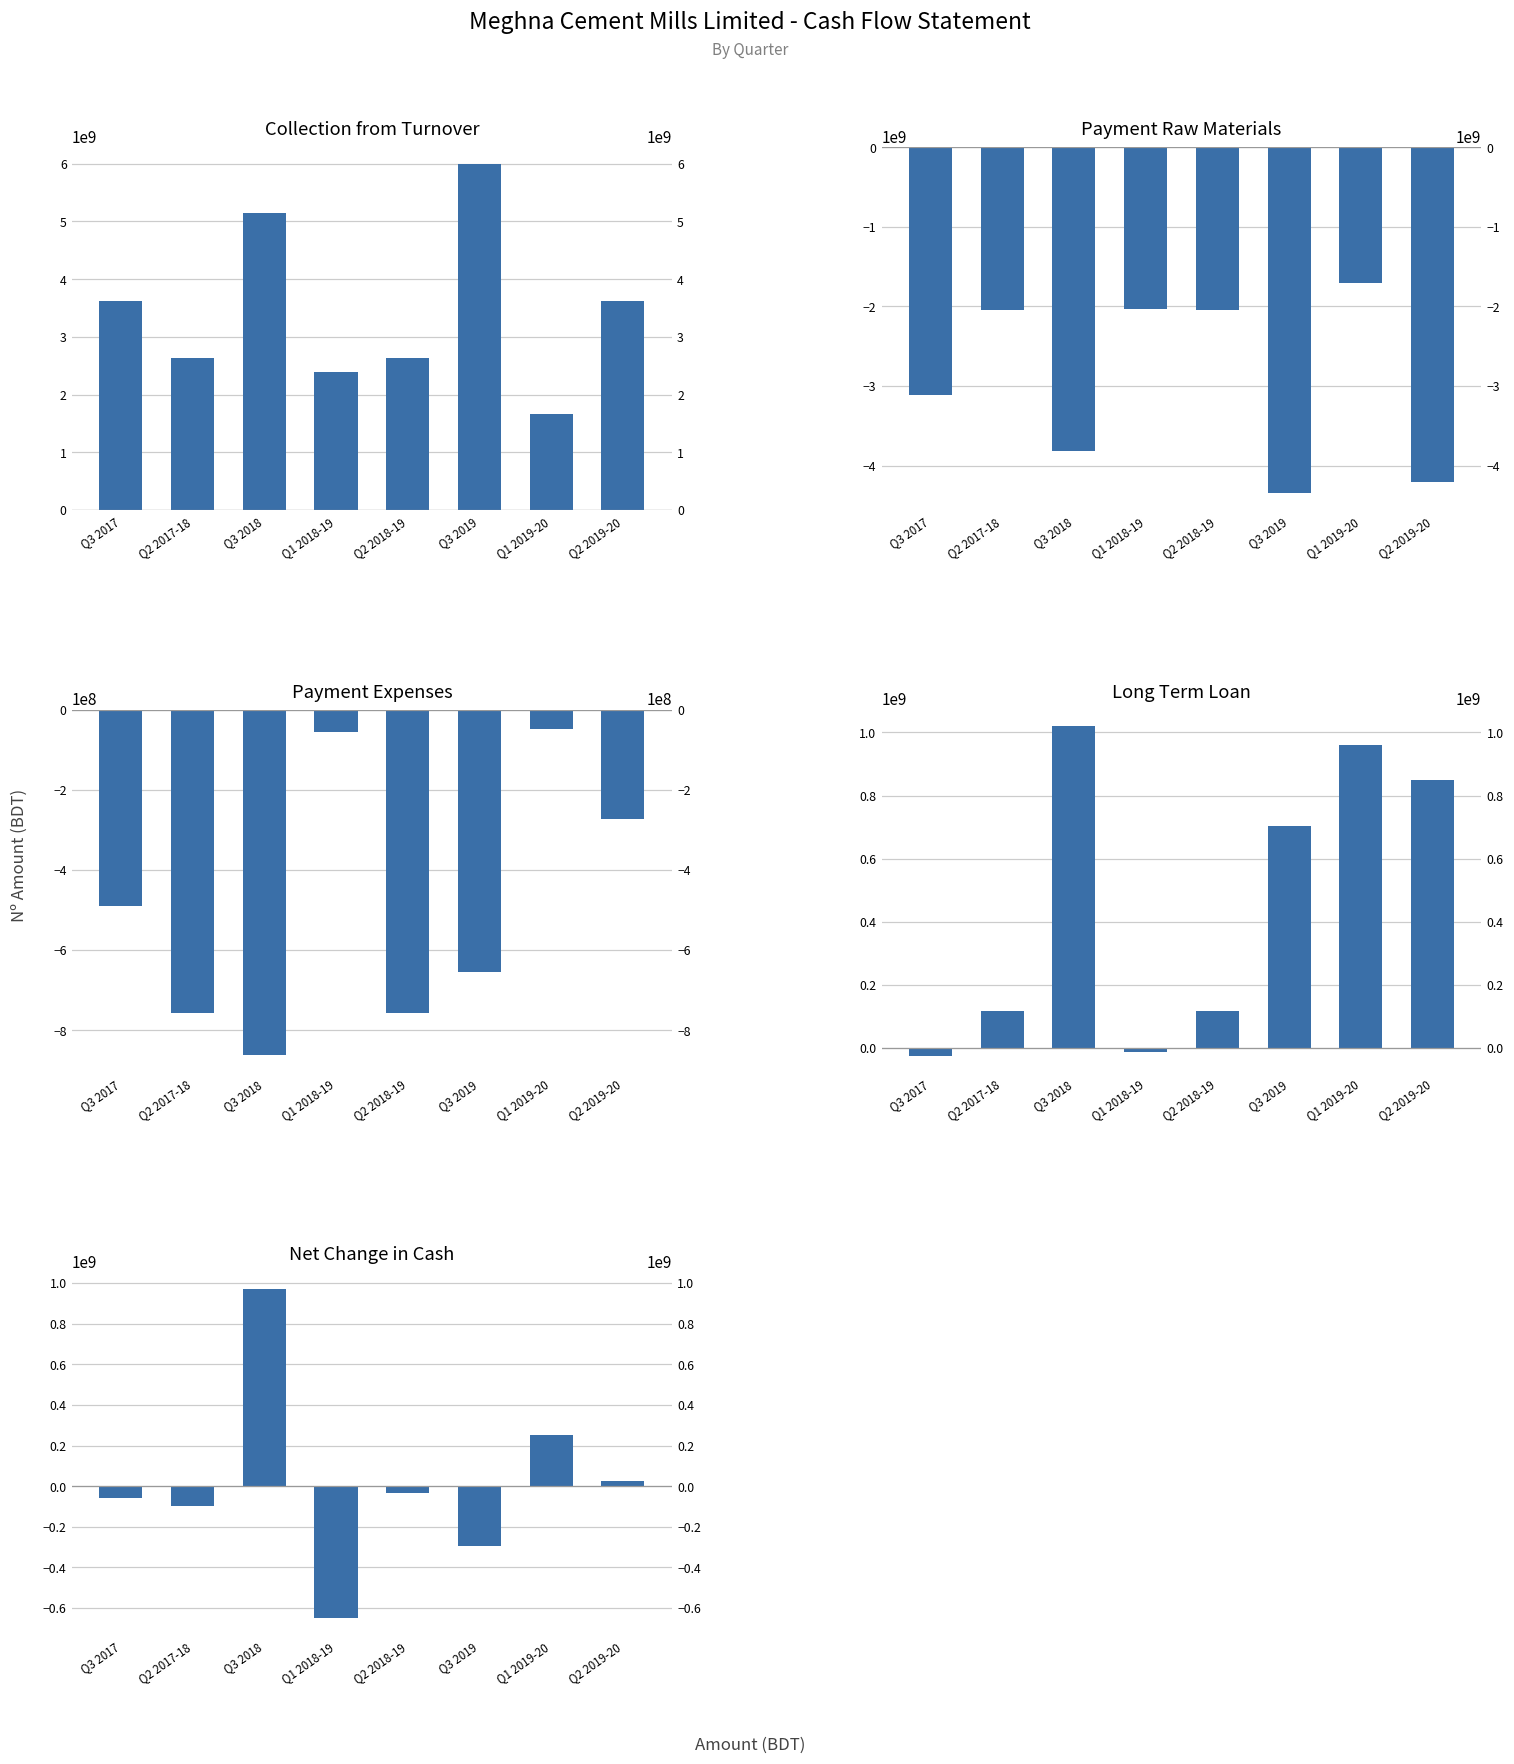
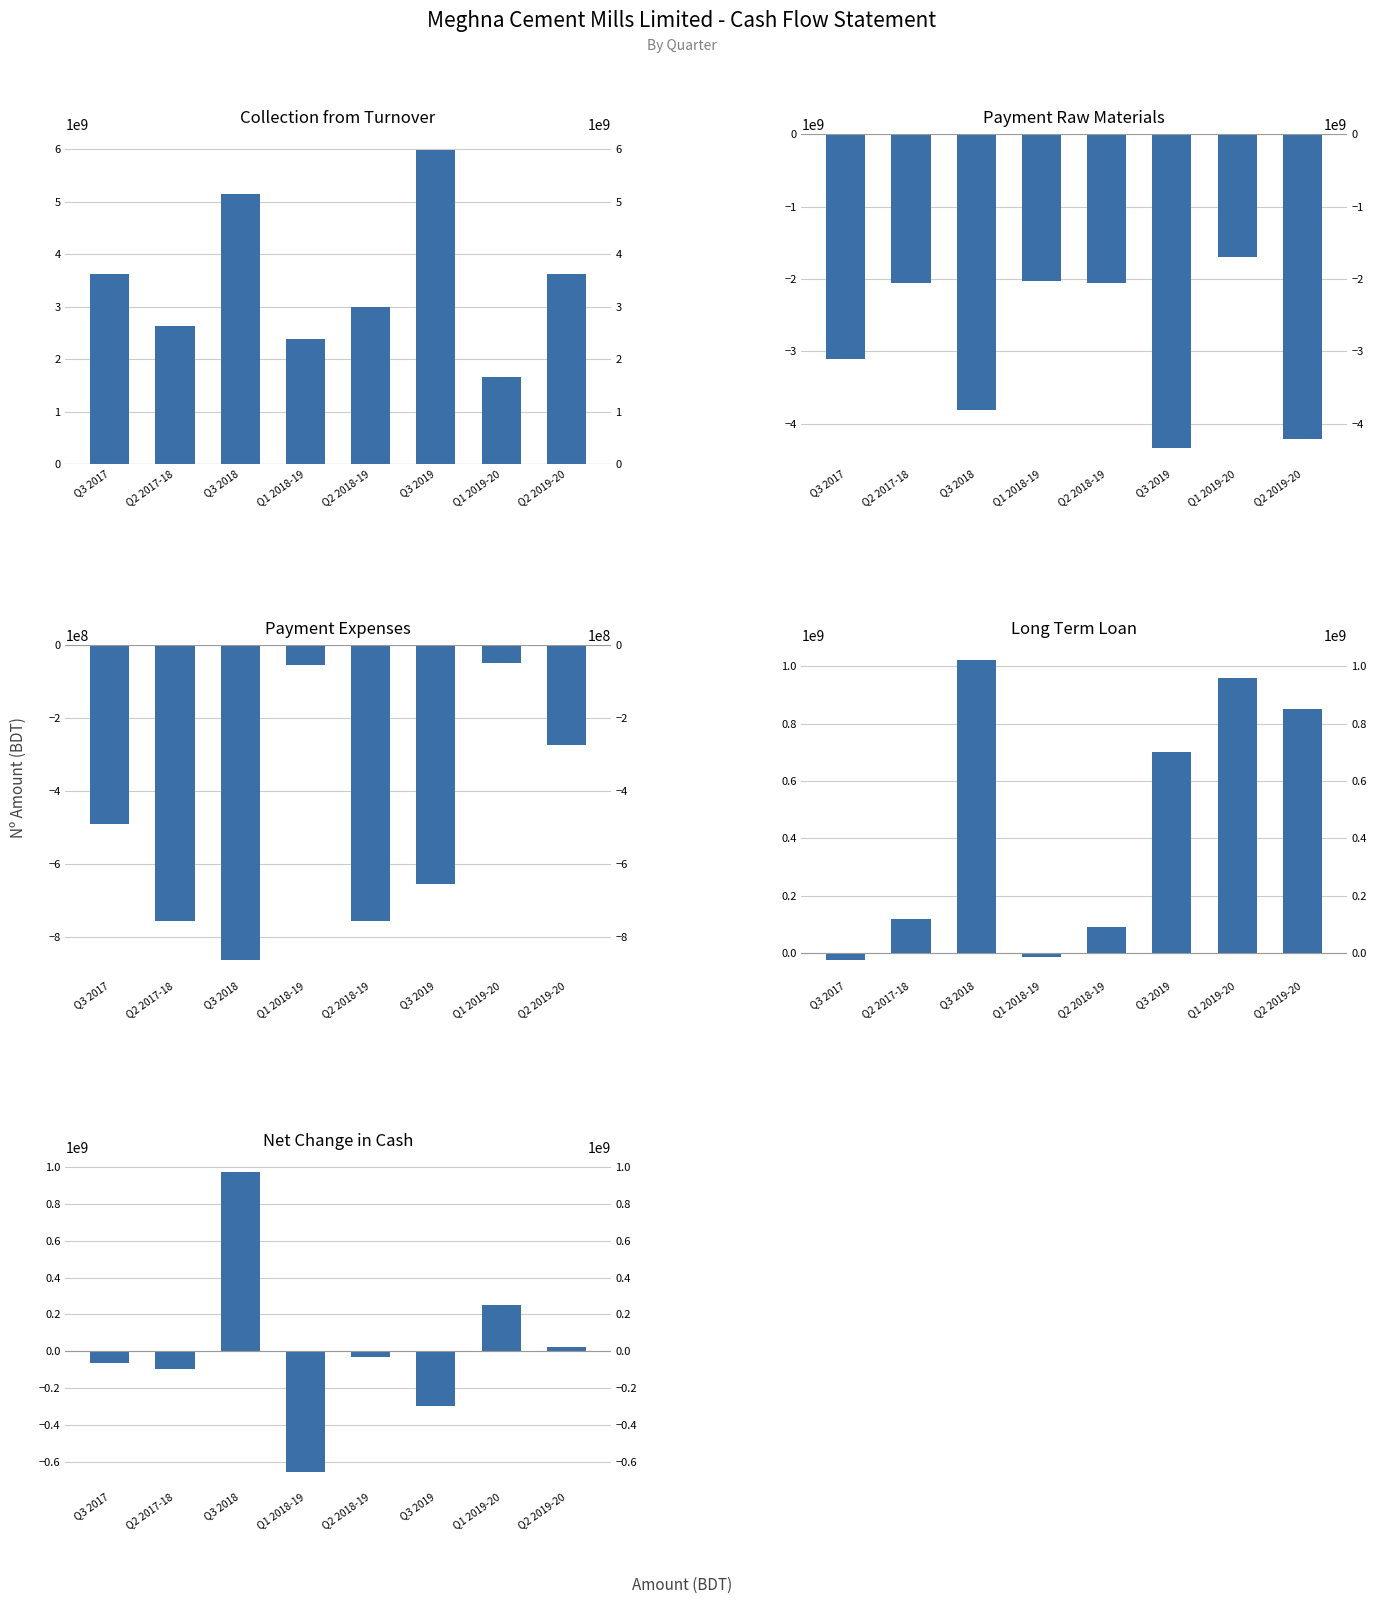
  {
    "Collection from Turnover": {
      "Q3 2017": 3600000000,
      "Q2 2017-18": 2600000000,
      "Q3 2018": 5100000000,
      "Q1 2018-19": 2400000000,
-     "Q2 2018-19": 2600000000,
+     "Q2 2018-19": 3000000000,
      "Q3 2019": 6000000000,
      "Q1 2019-20": 1700000000,
      "Q2 2019-20": 3600000000
    },
    "Payment Raw Materials": {
      "Q3 2017": -3100000000,
      "Q2 2017-18": -2100000000,
      "Q3 2018": -3800000000,
      "Q1 2018-19": -2000000000,
      "Q2 2018-19": -2100000000,
      "Q3 2019": -4300000000,
      "Q1 2019-20": -1700000000,
      "Q2 2019-20": -4200000000
    },
    "Payment Expenses": {
      "Q3 2017": -490000000,
      "Q2 2017-18": -760000000,
      "Q3 2018": -860000000,
      "Q1 2018-19": -50000000,
      "Q2 2018-19": -760000000,
      "Q3 2019": -650000000,
      "Q1 2019-20": -50000000,
      "Q2 2019-20": -270000000
    },
    "Long Term Loan": {
      "Q3 2017": -30000000,
      "Q2 2017-18": 120000000,
      "Q3 2018": 1020000000,
      "Q1 2018-19": -10000000,
-     "Q2 2018-19": 120000000,
+     "Q2 2018-19": 90000000,
      "Q3 2019": 700000000,
      "Q1 2019-20": 960000000,
      "Q2 2019-20": 850000000
    },
    "Net Change in Cash": {
      "Q3 2017": -60000000,
      "Q2 2017-18": -100000000,
      "Q3 2018": 970000000,
      "Q1 2018-19": -650000000,
      "Q2 2018-19": -30000000,
      "Q3 2019": -300000000,
      "Q1 2019-20": 250000000,
      "Q2 2019-20": 30000000
    }
  }
